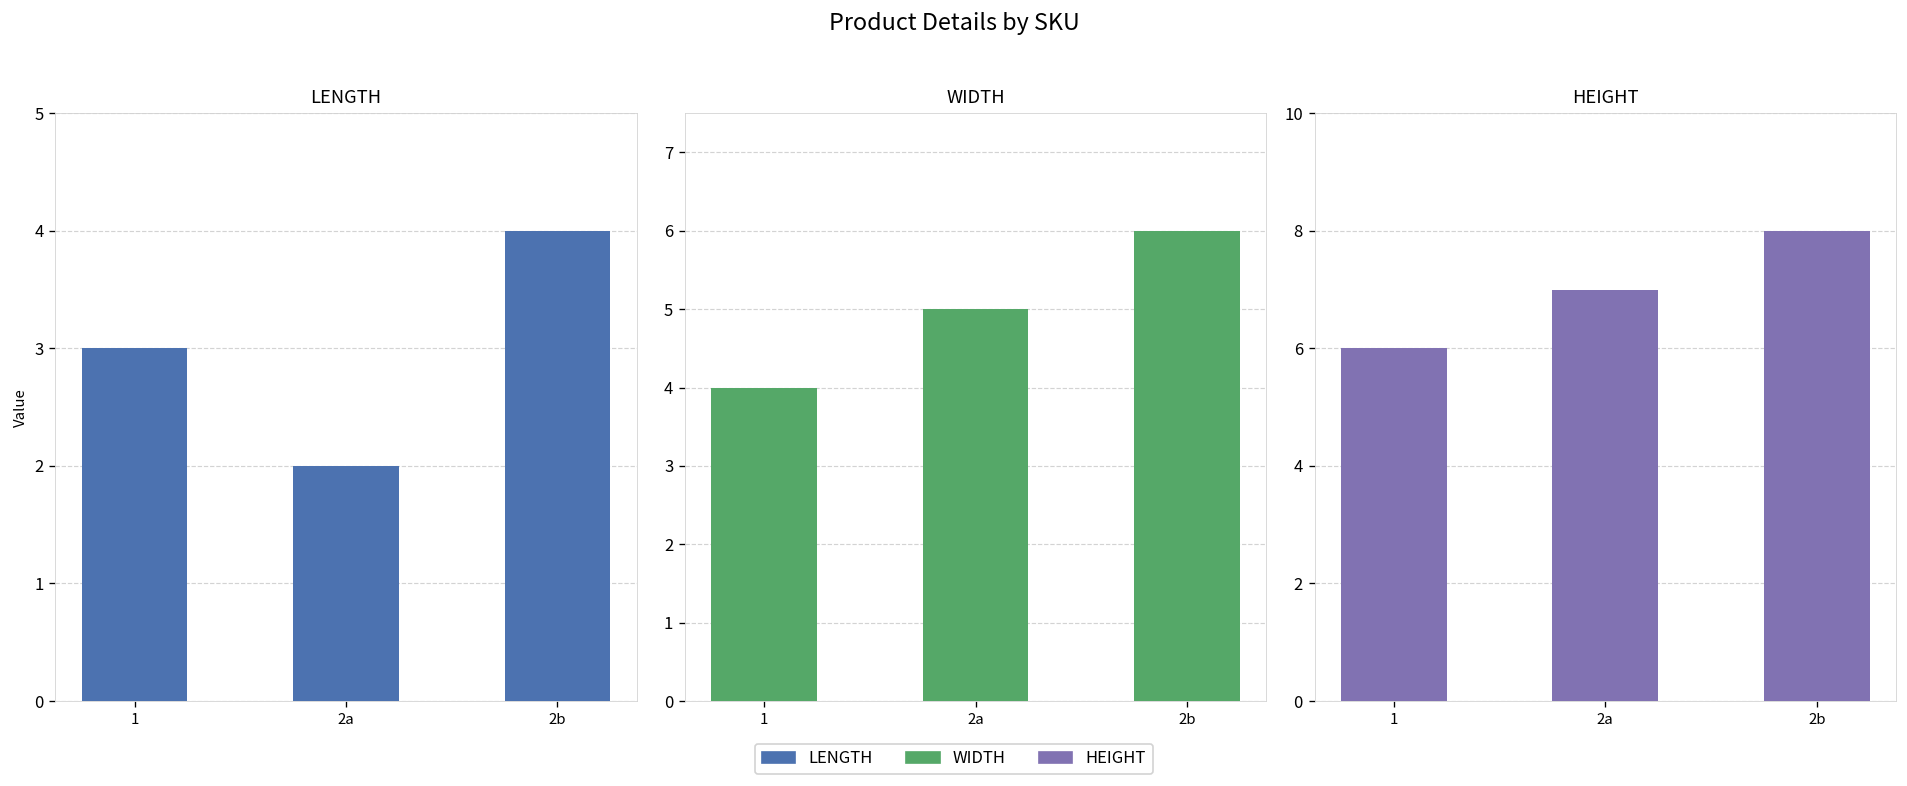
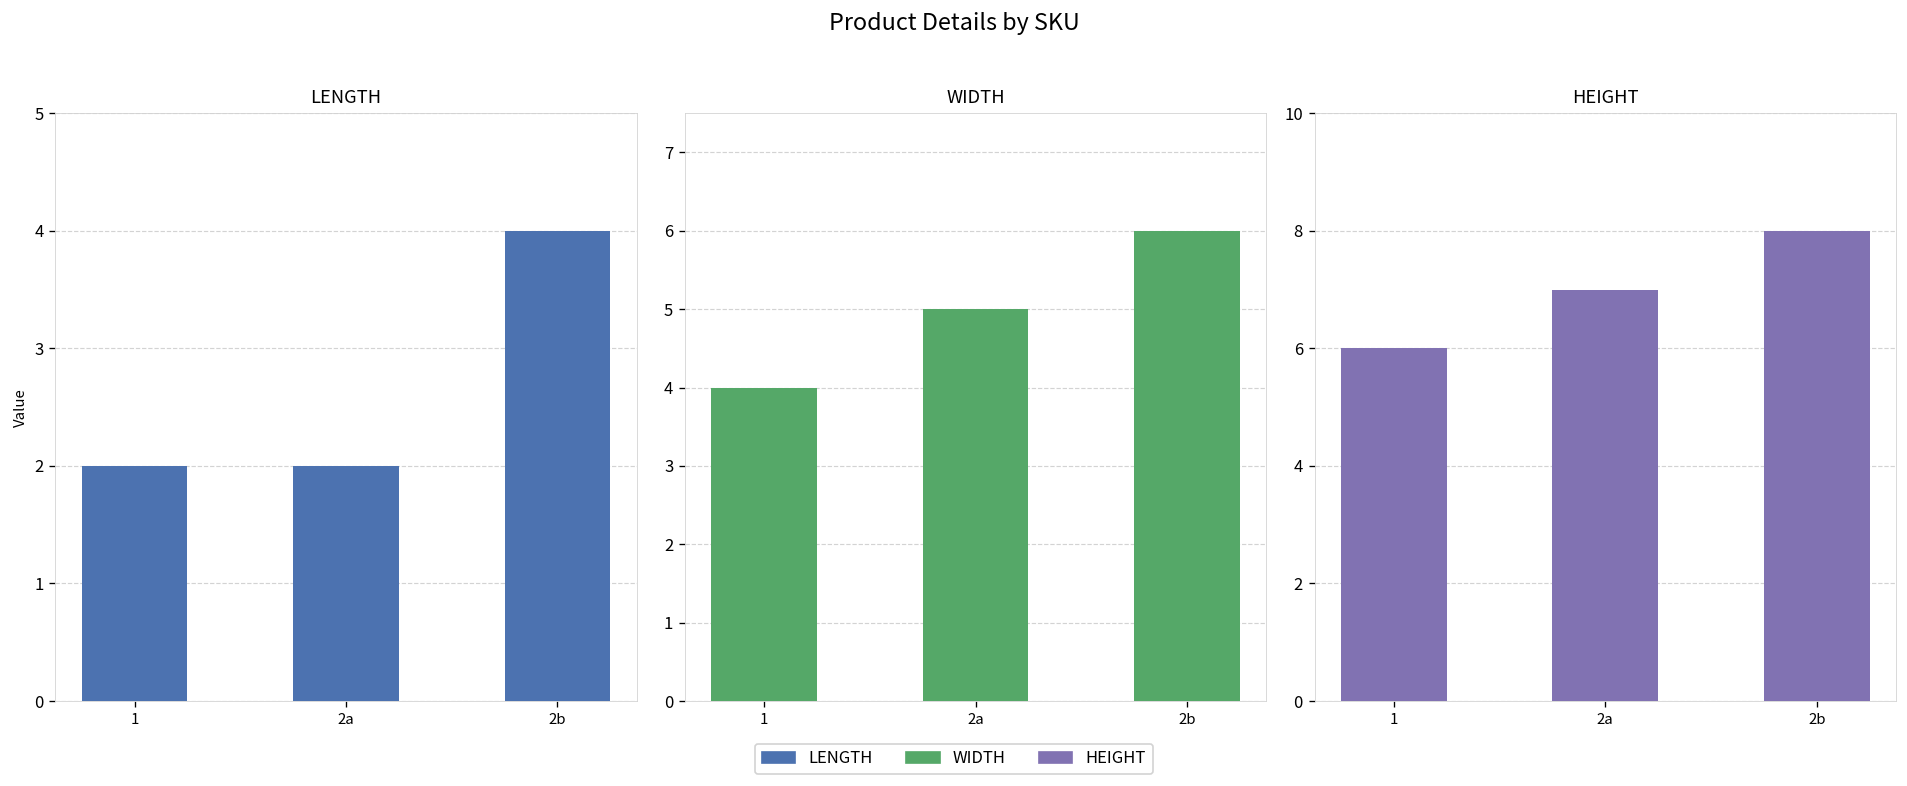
  {
    "LENGTH": {
-     "1": 3,
+     "1": 2,
      "2a": 2,
      "2b": 4
    },
    "WIDTH": {
      "1": 4.0,
      "2a": 5.0,
      "2b": 6.0
    },
    "HEIGHT": {
      "1": 6.0,
      "2a": 7.0,
      "2b": 8.0
    }
  }
